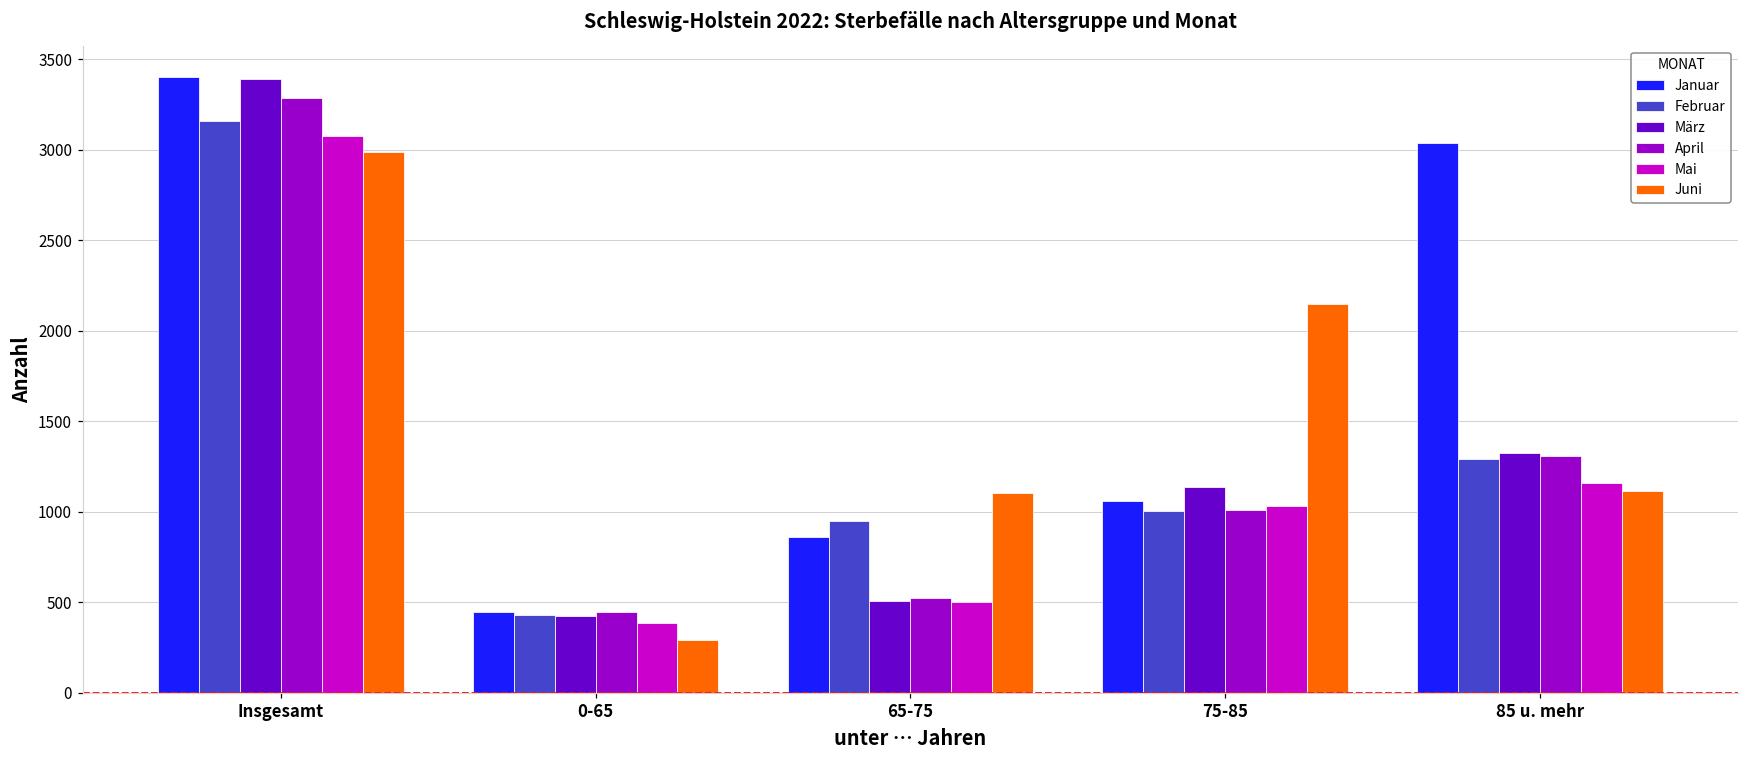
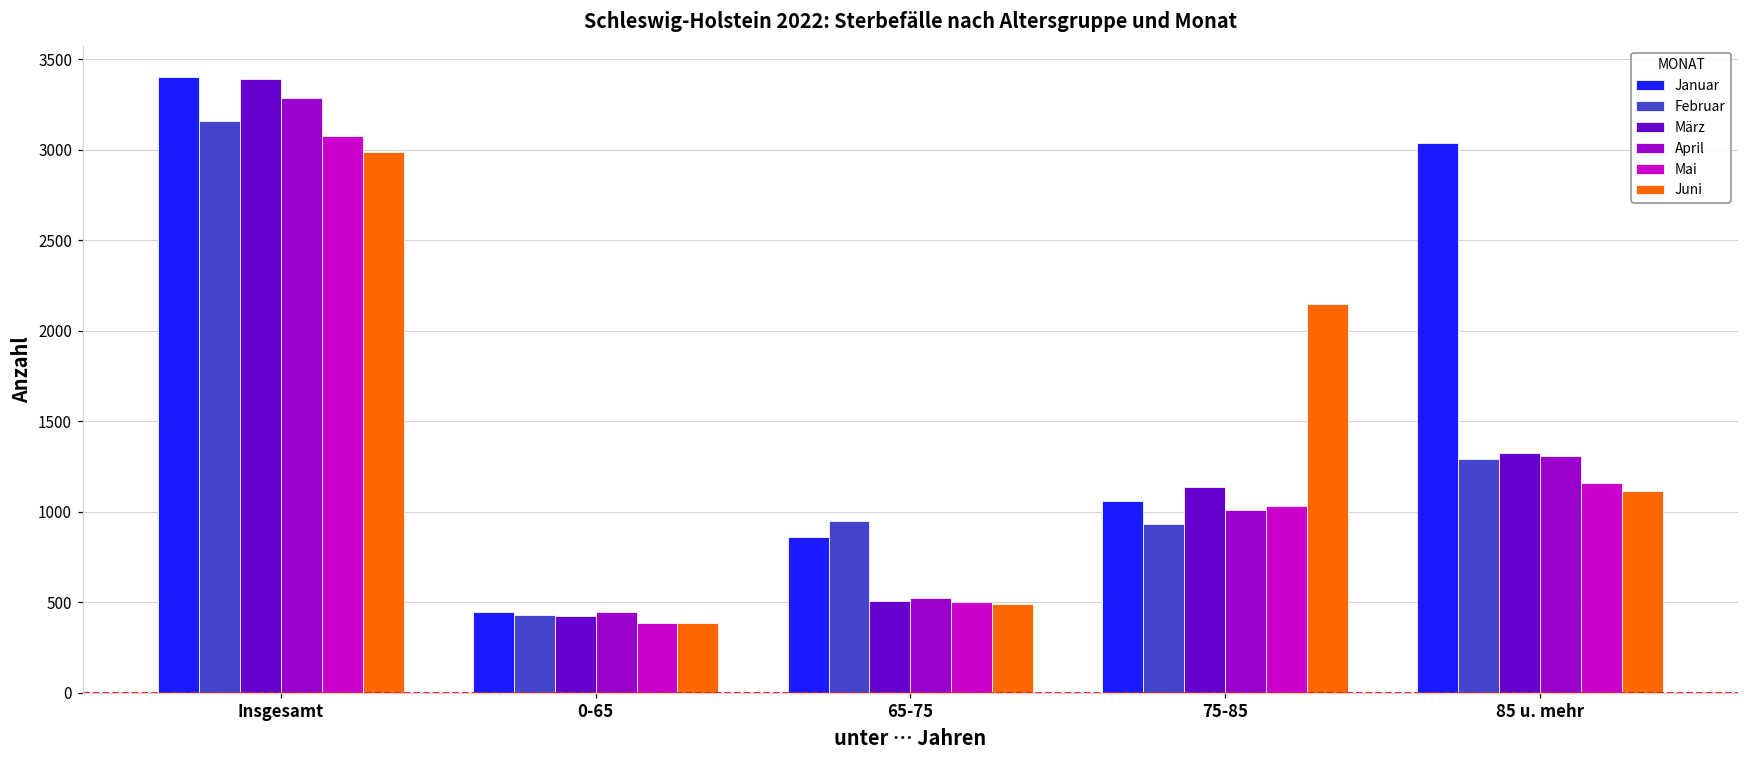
  {
    "Januar": {
      "Insgesamt": 3400,
      "0-65": 450,
      "65-75": 860,
      "75-85": 1060,
      "85 u. mehr": 3040
    },
    "Februar": {
      "Insgesamt": 3160,
      "0-65": 430,
      "65-75": 950,
-     "75-85": 1010,
+     "75-85": 930,
      "85 u. mehr": 1290
    },
    "Juni": {
      "Insgesamt": 2990,
-     "0-65": 290,
-     "65-75": 1100,
+     "0-65": 390,
+     "65-75": 490,
      "75-85": 2150,
      "85 u. mehr": 1110
    }
  }
